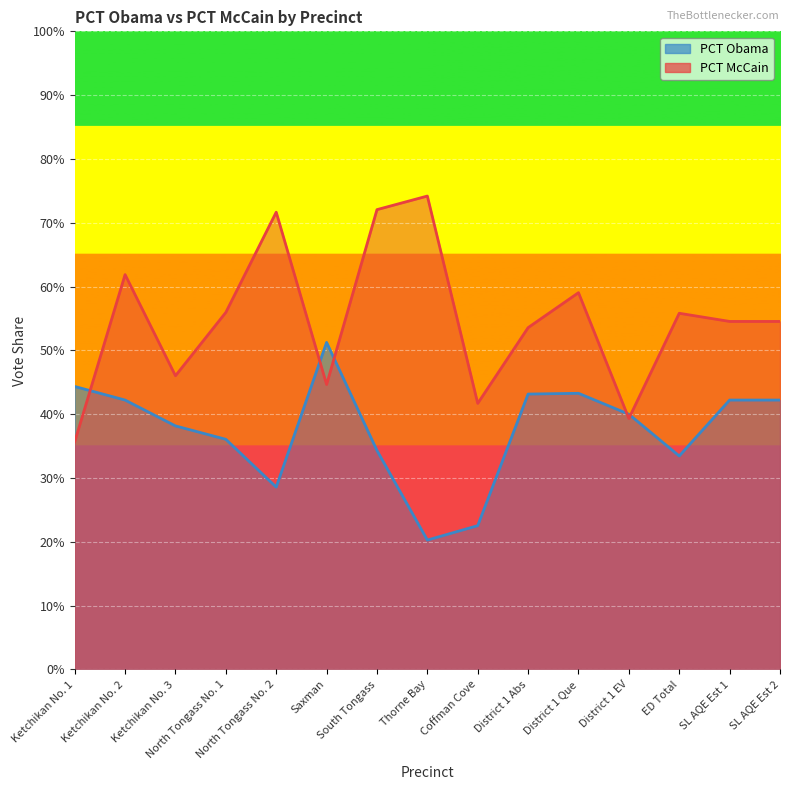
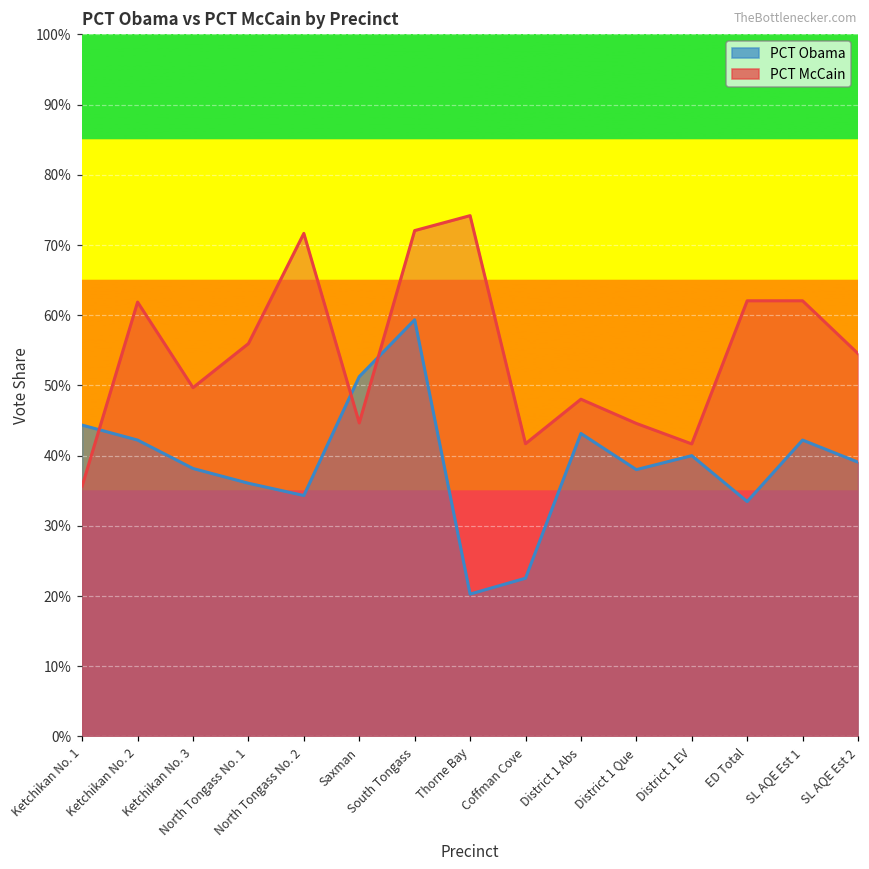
  {
    "PCT Obama": {
      "Ketchikan No. 1": "44%",
      "Ketchikan No. 2": "42%",
      "Ketchikan No. 3": "38%",
      "North Tongass No. 1": "36%",
-     "North Tongass No. 2": "29%",
+     "North Tongass No. 2": "34%",
      "Saxman": "51%",
-     "South Tongass": "34%",
+     "South Tongass": "59%",
      "Thorne Bay": "20%",
      "Coffman Cove": "23%",
      "District 1 Abs": "43%",
-     "District 1 Que": "43%",
+     "District 1 Que": "38%",
      "District 1 EV": "40%",
      "ED Total": "33%",
      "SL AQE Est 1": "42%",
-     "SL AQE Est 2": "42%"
+     "SL AQE Est 2": "39%"
    },
    "PCT McCain": {
      "Ketchikan No. 1": "36%",
      "Ketchikan No. 2": "62%",
-     "Ketchikan No. 3": "46%",
+     "Ketchikan No. 3": "50%",
      "North Tongass No. 1": "56%",
      "North Tongass No. 2": "72%",
      "Saxman": "45%",
      "South Tongass": "72%",
      "Thorne Bay": "74%",
      "Coffman Cove": "42%",
-     "District 1 Abs": "54%",
-     "District 1 Que": "59%",
-     "District 1 EV": "39%",
-     "ED Total": "56%",
-     "SL AQE Est 1": "55%",
+     "District 1 Abs": "48%",
+     "District 1 Que": "45%",
+     "District 1 EV": "42%",
+     "ED Total": "62%",
+     "SL AQE Est 1": "62%",
      "SL AQE Est 2": "55%"
    }
  }
